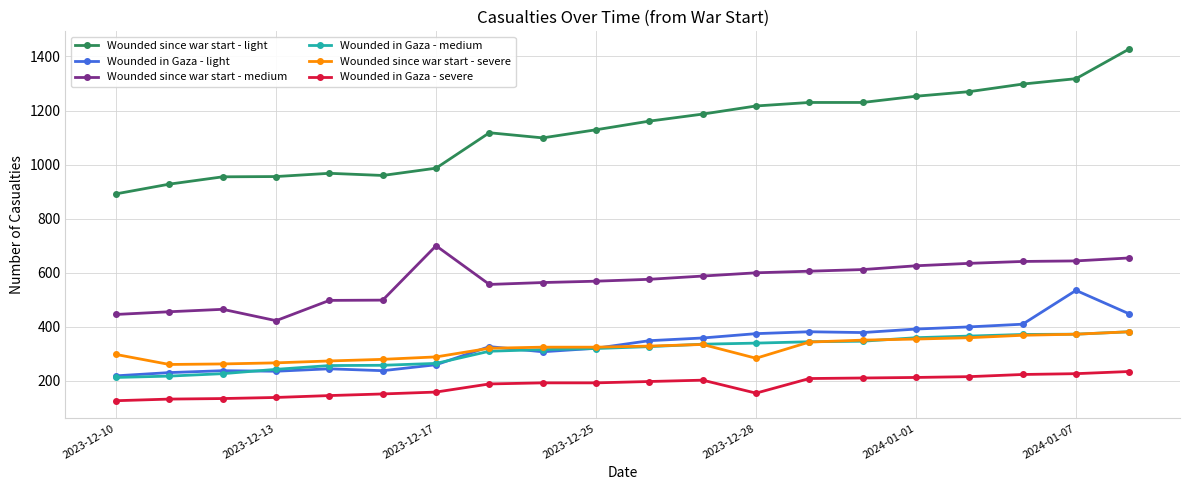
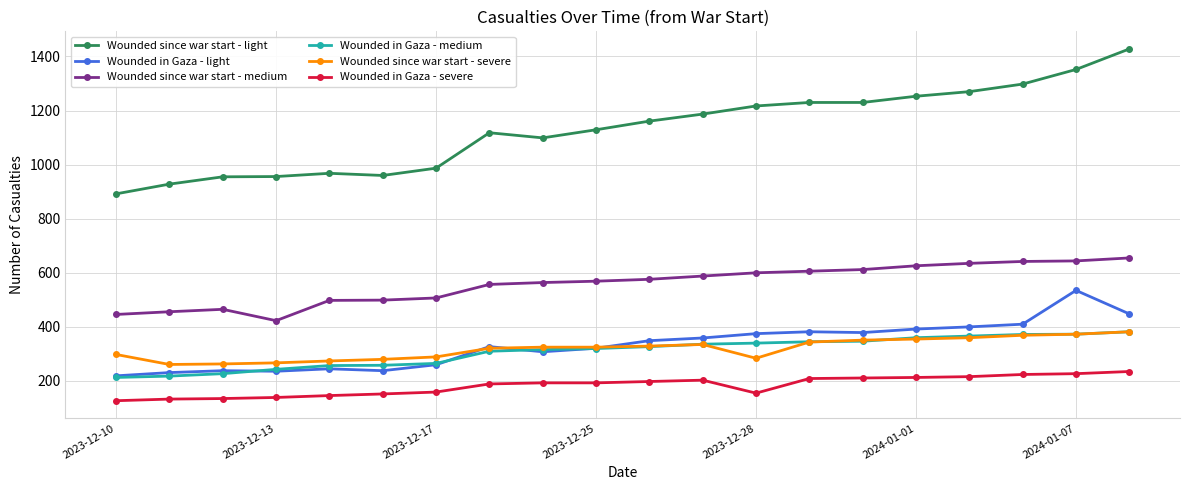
  {
    "Wounded since war start - light": {
      "2023-12-10": 890,
      "2023-12-13": 960,
      "2023-12-17": 990,
      "2023-12-25": 1130,
      "2023-12-28": 1220,
      "2024-01-01": 1250,
-     "2024-01-07": 1320
+     "2024-01-07": 1350
    },
    "Wounded in Gaza - light": {
      "2023-12-28": 380,
      "2024-01-01": 390,
      "2024-01-07": 540
    },
    "Wounded since war start - medium": {
      "2023-12-10": 450,
      "2023-12-13": 420,
-     "2023-12-17": 700,
+     "2023-12-17": 510,
      "2023-12-25": 570,
      "2023-12-28": 600,
      "2024-01-01": 630,
      "2024-01-07": 640
    },
    "Wounded in Gaza - medium": {
      "2023-12-28": 340
    },
    "Wounded since war start - severe": {
      "2023-12-10": 300,
      "2023-12-13": 270,
      "2023-12-17": 290,
      "2023-12-28": 280
    },
    "Wounded in Gaza - severe": {
      "2023-12-10": 130,
      "2023-12-13": 140,
      "2023-12-17": 160,
      "2023-12-25": 190,
      "2023-12-28": 160,
      "2024-01-01": 210,
      "2024-01-07": 230
    }
  }
